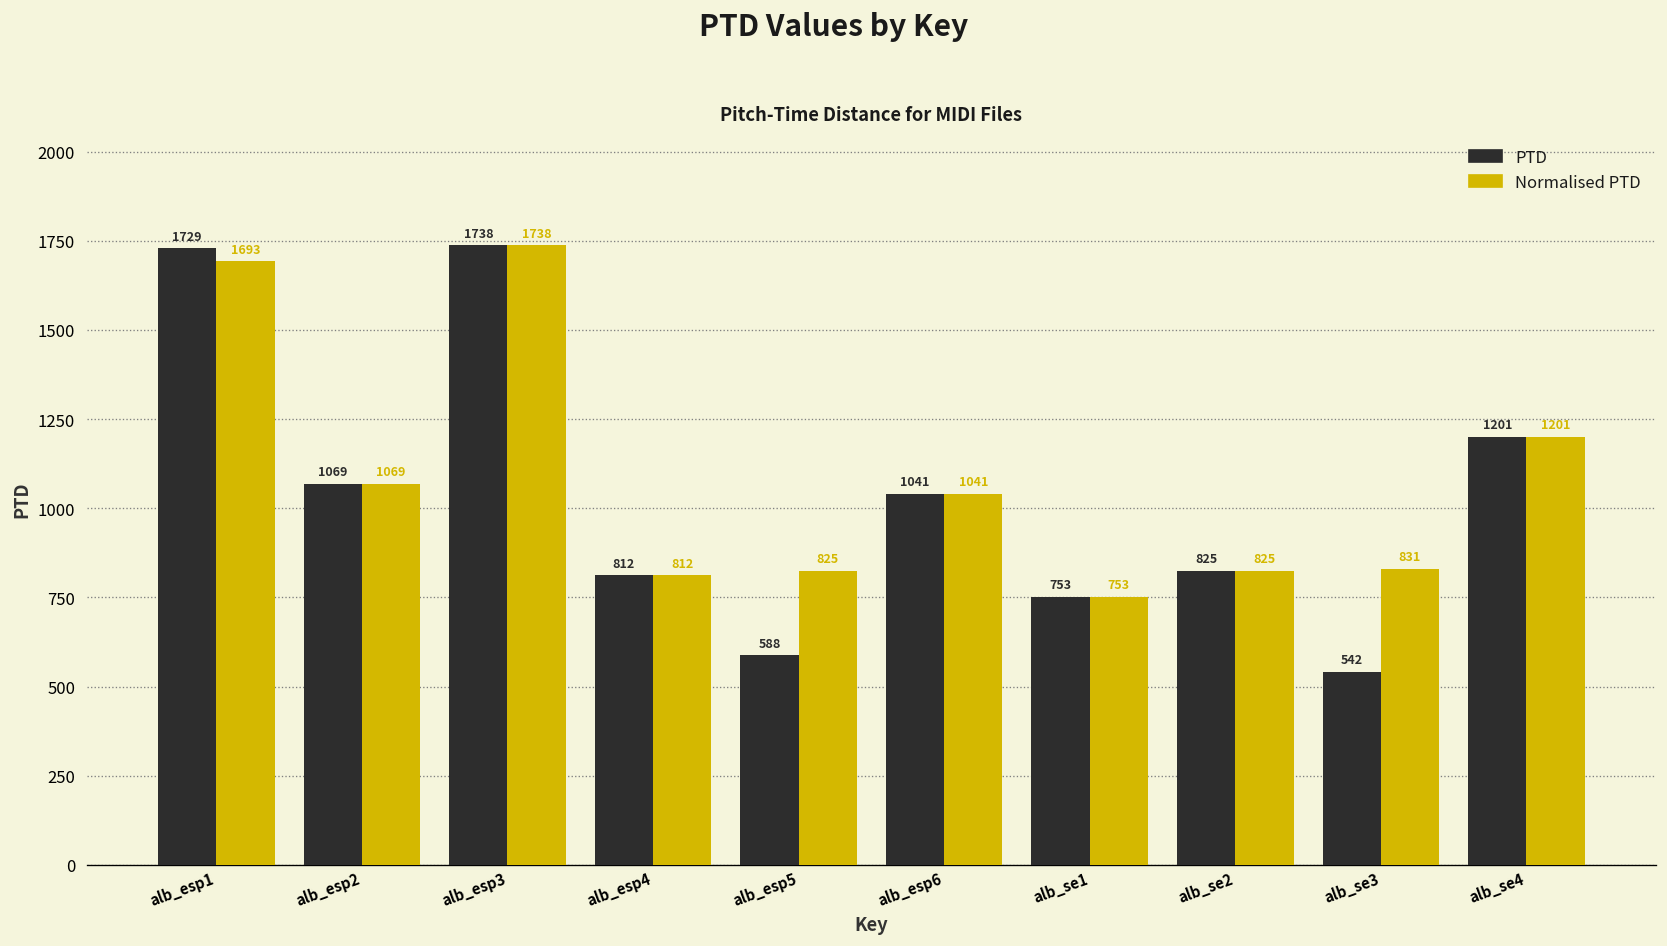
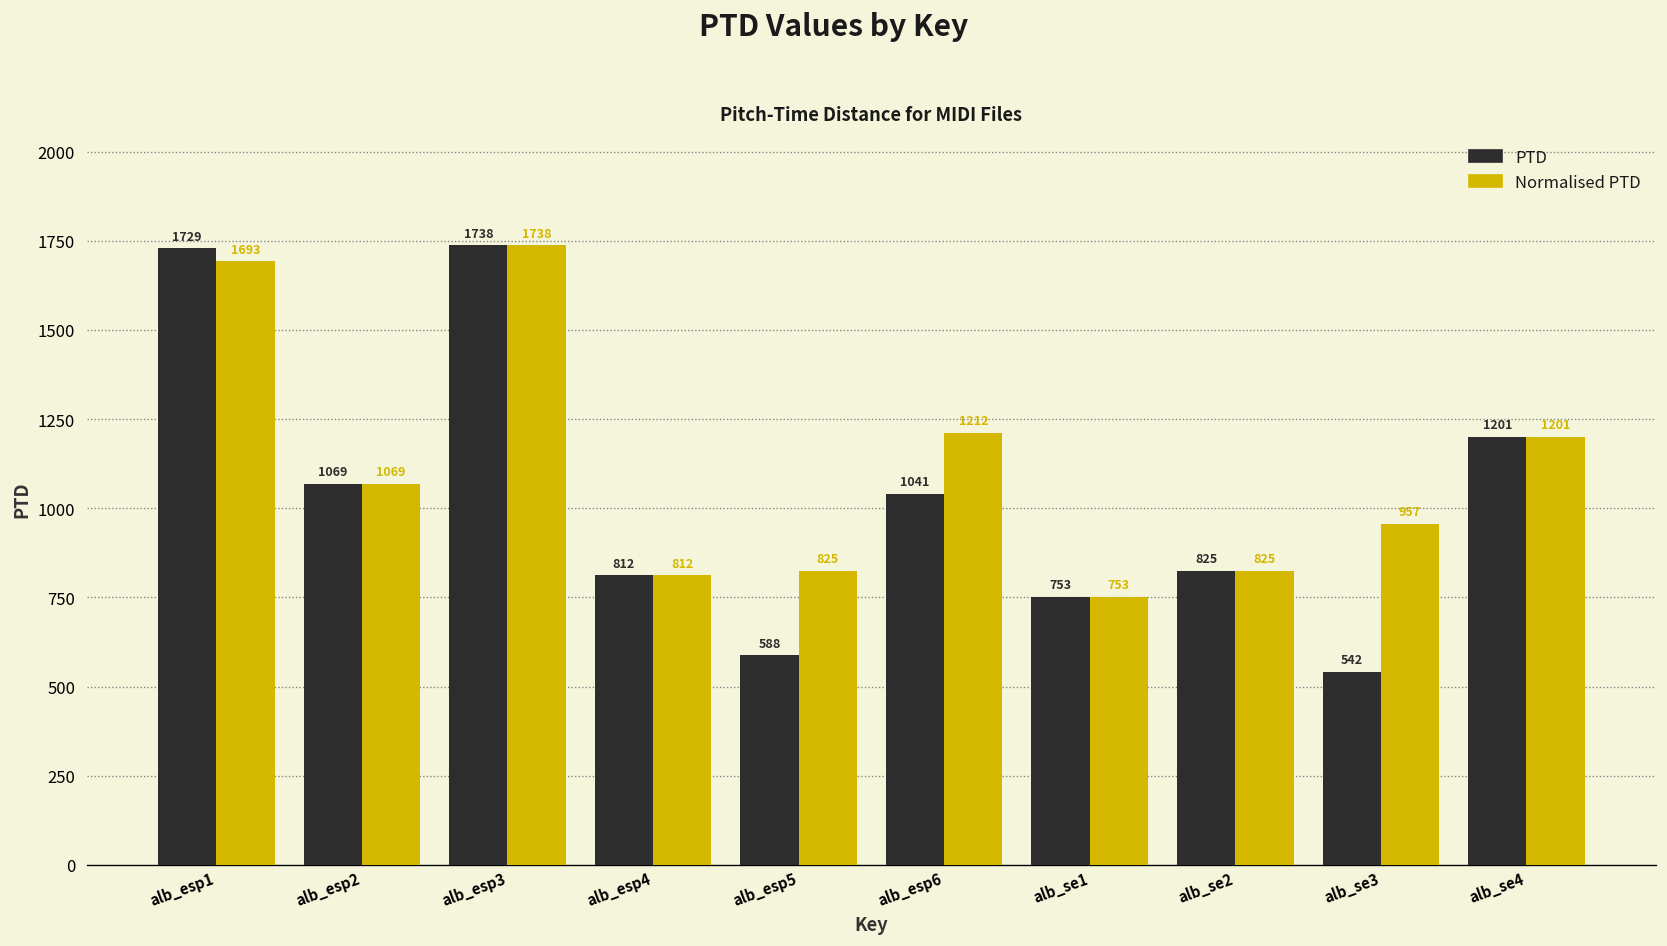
  {
    "PTD": {
      "alb_esp1": 1729,
      "alb_esp2": 1069,
      "alb_esp3": 1738,
      "alb_esp4": 812,
      "alb_esp5": 588,
      "alb_esp6": 1041,
      "alb_se1": 753,
      "alb_se2": 825,
      "alb_se3": 542,
      "alb_se4": 1201
    },
    "Normalised PTD": {
      "alb_esp1": 1693,
      "alb_esp2": 1069,
      "alb_esp3": 1738,
      "alb_esp4": 812,
      "alb_esp5": 825,
-     "alb_esp6": 1041,
+     "alb_esp6": 1212,
      "alb_se1": 753,
      "alb_se2": 825,
-     "alb_se3": 831,
+     "alb_se3": 957,
      "alb_se4": 1201
    }
  }
